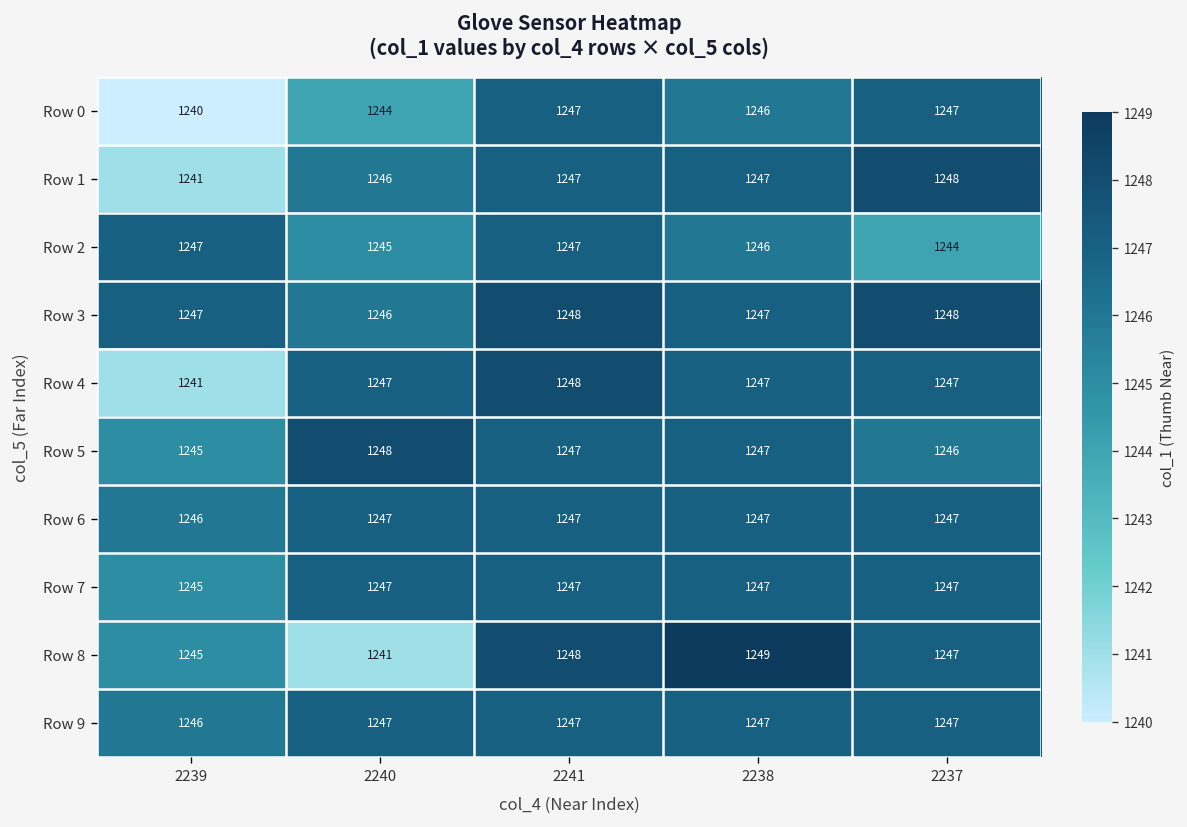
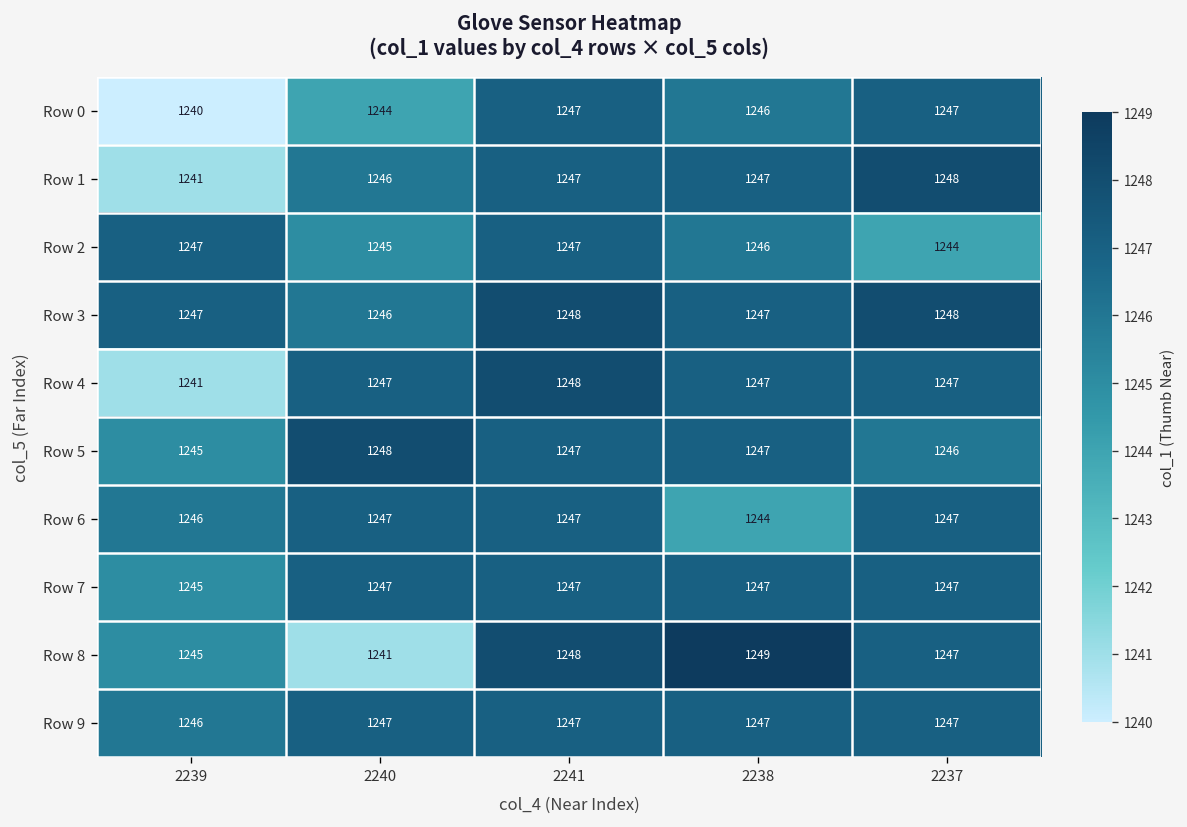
  {
    "Row 0": {
      "2239": 1240,
      "2240": 1244,
      "2241": 1247,
      "2238": 1246,
      "2237": 1247
    },
    "Row 1": {
      "2239": 1241,
      "2240": 1246,
      "2241": 1247,
      "2238": 1247,
      "2237": 1248
    },
    "Row 2": {
      "2239": 1247,
      "2240": 1245,
      "2241": 1247,
      "2238": 1246,
      "2237": 1244
    },
    "Row 3": {
      "2239": 1247,
      "2240": 1246,
      "2241": 1248,
      "2238": 1247,
      "2237": 1248
    },
    "Row 4": {
      "2239": 1241,
      "2240": 1247,
      "2241": 1248,
      "2238": 1247,
      "2237": 1247
    },
    "Row 5": {
      "2239": 1245,
      "2240": 1248,
      "2241": 1247,
      "2238": 1247,
      "2237": 1246
    },
    "Row 6": {
      "2239": 1246,
      "2240": 1247,
      "2241": 1247,
-     "2238": 1247,
+     "2238": 1244,
      "2237": 1247
    },
    "Row 7": {
      "2239": 1245,
      "2240": 1247,
      "2241": 1247,
      "2238": 1247,
      "2237": 1247
    },
    "Row 8": {
      "2239": 1245,
      "2240": 1241,
      "2241": 1248,
      "2238": 1249,
      "2237": 1247
    },
    "Row 9": {
      "2239": 1246,
      "2240": 1247,
      "2241": 1247,
      "2238": 1247,
      "2237": 1247
    }
  }
